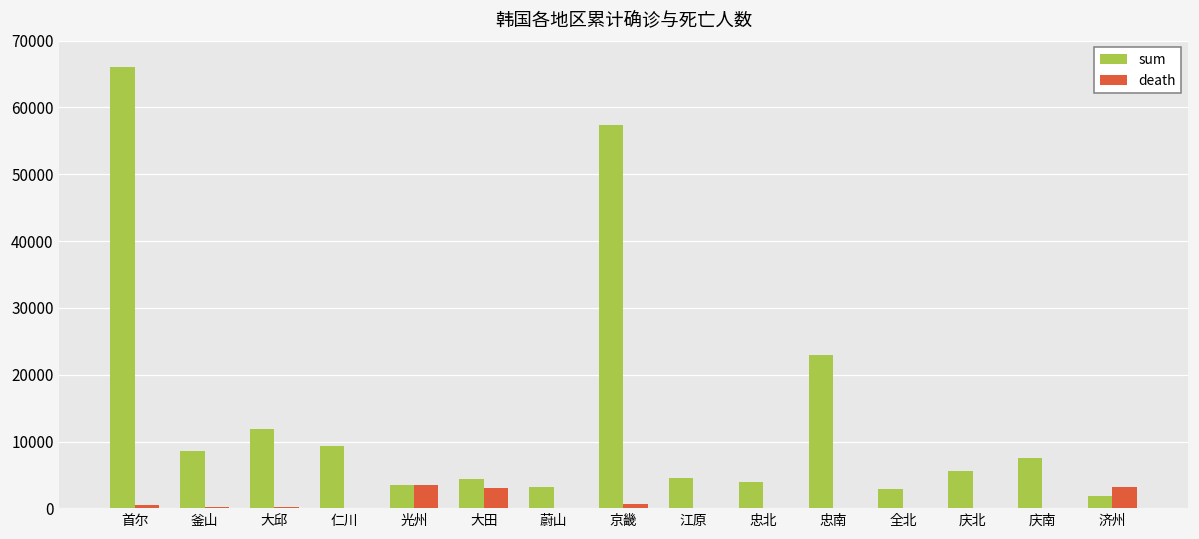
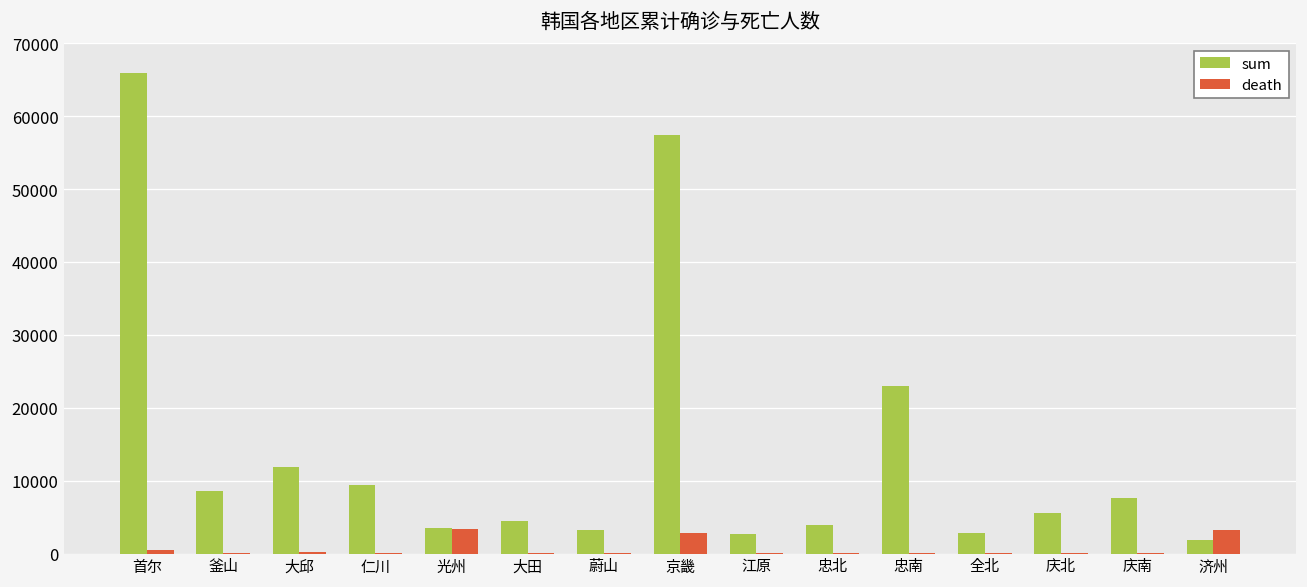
  {
    "sum": {
      "首尔": 66000,
      "釜山": 9000,
      "大邱": 12000,
      "仁川": 9000,
      "光州": 3000,
      "大田": 4000,
      "蔚山": 3000,
      "京畿": 57000,
-     "江原": 5000,
+     "江原": 3000,
      "忠北": 4000,
      "忠南": 23000,
      "全北": 3000,
      "庆北": 6000,
      "庆南": 8000,
      "济州": 2000
    },
    "death": {
      "首尔": 1000,
      "光州": 3000,
-     "大田": 3000,
-     "京畿": 1000,
+     "大田": 0,
+     "京畿": 3000,
      "济州": 3000
    }
  }
